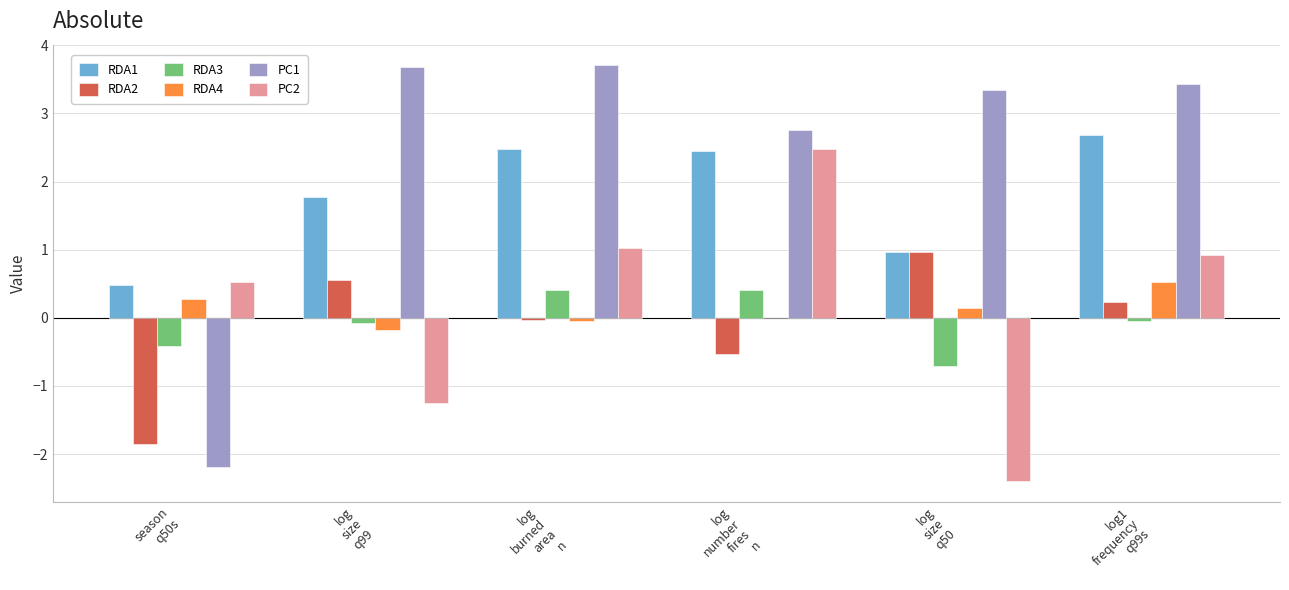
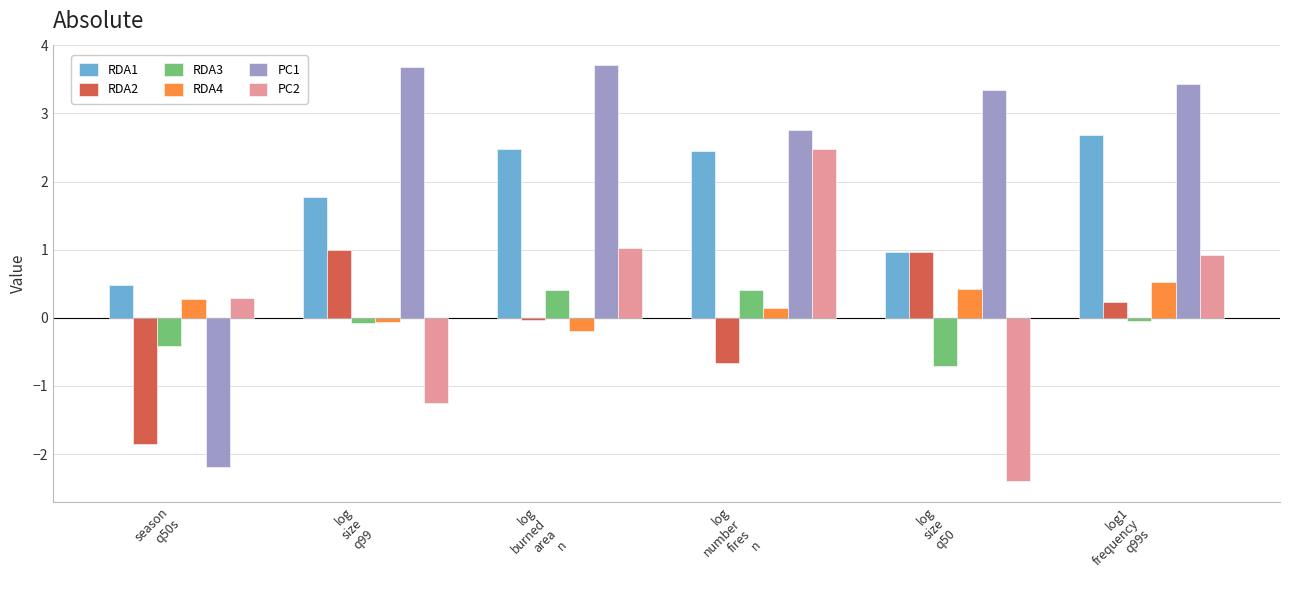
  {
    "RDA2": {
      "season q50s": -1.8,
-     "log size q99": 0.6,
-     "log number fires n": -0.5,
+     "log size q99": 1.0,
+     "log number fires n": -0.7,
      "log size q50": 1.0,
      "log1 frequency q99s": 0.2
    },
    "RDA3": {
      "season q50s": -0.4,
      "log size q99": -0.1,
      "log burned area n": 0.4,
      "log number fires n": 0.4,
      "log size q50": -0.7,
      "log1 frequency q99s": 0.0
    },
    "RDA4": {
      "season q50s": 0.3,
-     "log size q99": -0.2,
-     "log burned area n": 0.0,
-     "log number fires n": 0.0,
-     "log size q50": 0.1,
+     "log size q99": -0.1,
+     "log burned area n": -0.2,
+     "log number fires n": 0.2,
+     "log size q50": 0.4,
      "log1 frequency q99s": 0.5
    },
    "PC2": {
-     "season q50s": 0.5,
+     "season q50s": 0.3,
      "log size q99": -1.2,
      "log burned area n": 1.0,
      "log number fires n": 2.5,
      "log size q50": -2.4,
      "log1 frequency q99s": 0.9
    }
  }
